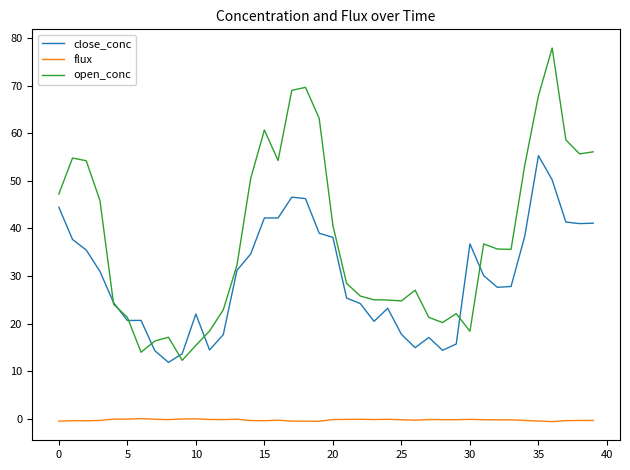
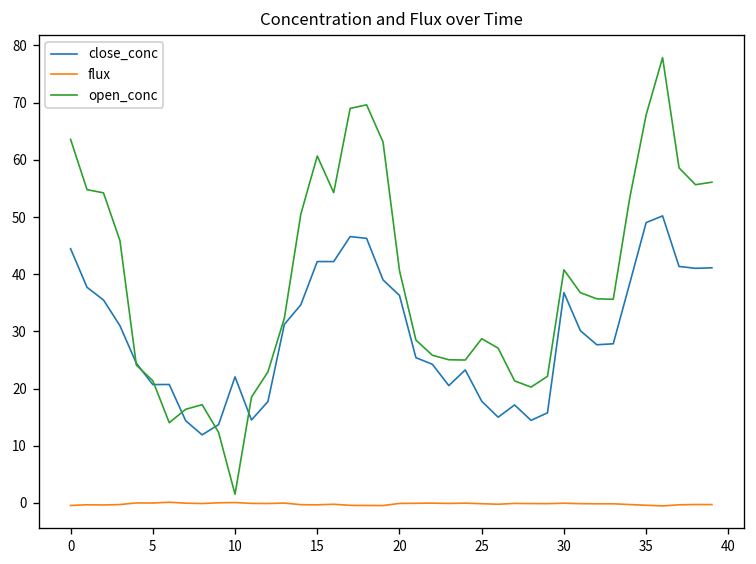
  {
    "close_conc": {
      "0": 44,
      "5": 21,
      "10": 22,
      "15": 42,
-     "20": 38,
+     "20": 36,
      "25": 18,
      "30": 37,
-     "35": 55
+     "35": 49
    },
    "flux": {
      "0": 0,
      "5": 0,
      "10": 0,
      "15": 0,
      "20": 0,
      "25": 0,
      "30": 0,
      "35": 0
    },
    "open_conc": {
-     "0": 47,
+     "0": 64,
      "5": 21,
-     "10": 15,
+     "10": 2,
      "15": 61,
      "20": 41,
-     "25": 25,
-     "30": 18,
+     "25": 29,
+     "30": 41,
      "35": 68
    }
  }
